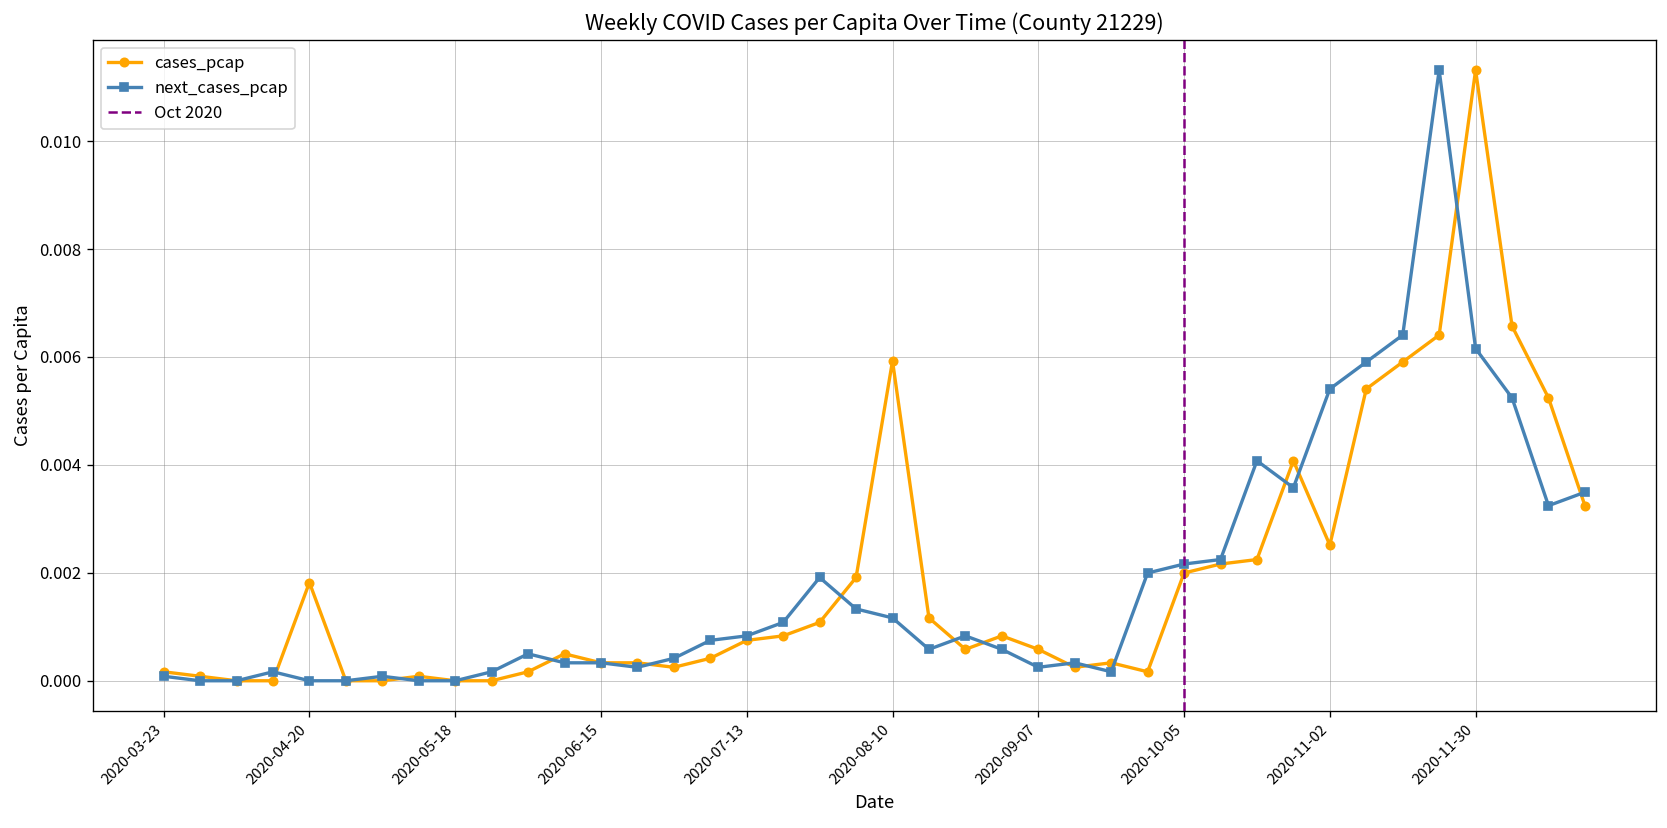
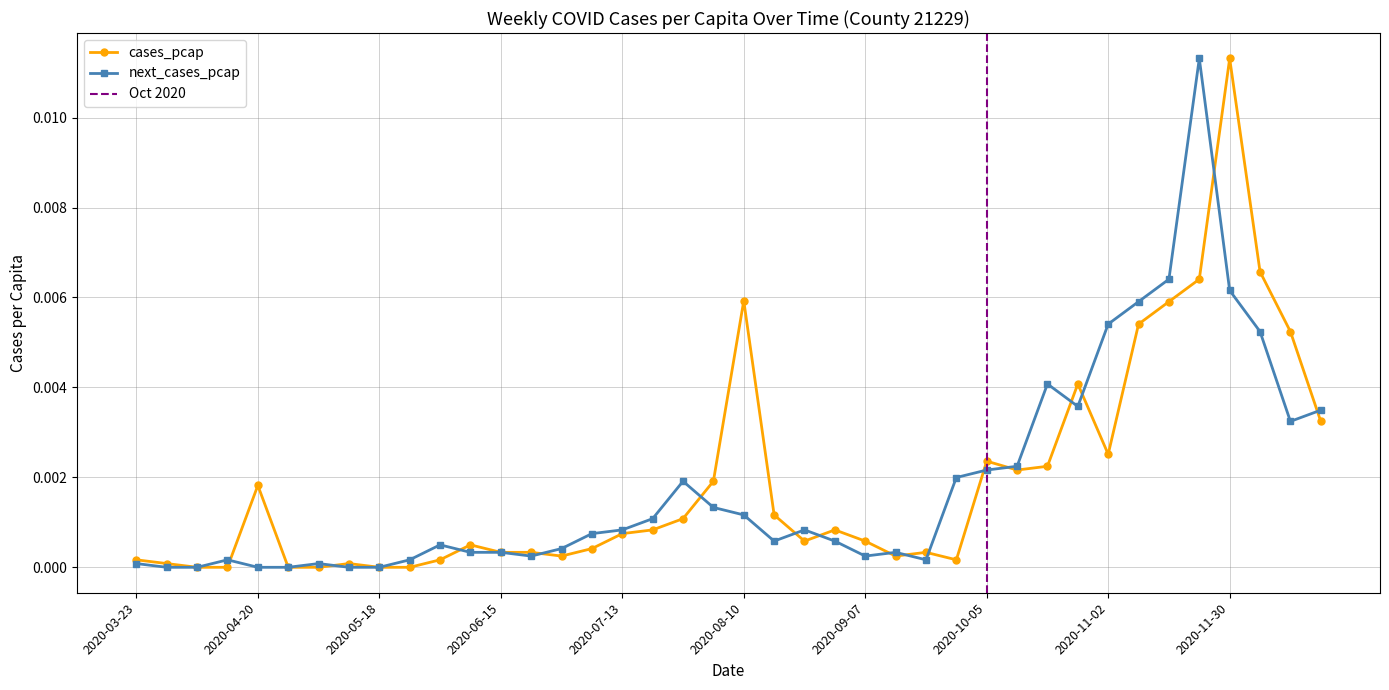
  {
    "cases_pcap": {
      "2020-03-23": 0.0002,
      "2020-04-20": 0.0018,
      "2020-07-13": 0.0007,
      "2020-08-10": 0.0059,
      "2020-09-07": 0.0006,
-     "2020-10-05": 0.0020,
+     "2020-10-05": 0.0024,
      "2020-11-02": 0.0025,
      "2020-11-30": 0.0113
    },
    "next_cases_pcap": {
      "2020-03-23": 0.0001,
      "2020-04-20": 0.0000,
      "2020-07-13": 0.0008,
      "2020-08-10": 0.0012,
      "2020-09-07": 0.0002,
      "2020-10-05": 0.0022,
      "2020-11-02": 0.0054,
      "2020-11-30": 0.0062
    }
  }
